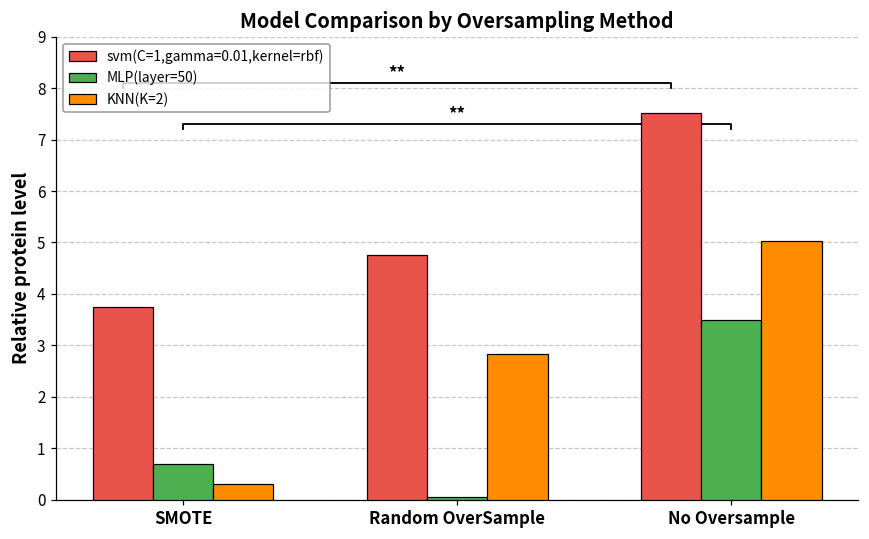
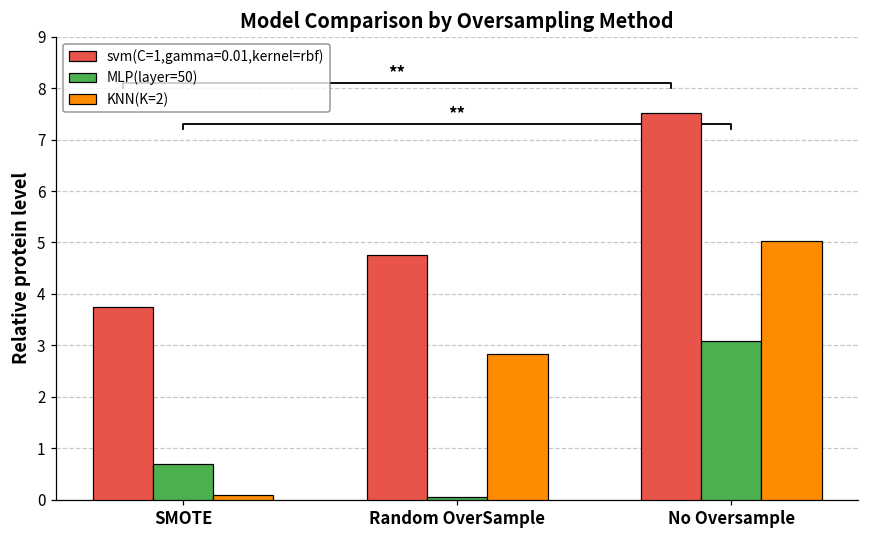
  {
    "svm(C=1,gamma=0.01,kernel=rbf)": {
      "SMOTE": 3.7,
      "Random OverSample": 4.8,
      "No Oversample": 7.5
    },
    "MLP(layer=50)": {
      "SMOTE": 0.7,
      "Random OverSample": 0.1,
-     "No Oversample": 3.5
+     "No Oversample": 3.1
    },
    "KNN(K=2)": {
-     "SMOTE": 0.3,
+     "SMOTE": 0.1,
      "Random OverSample": 2.8,
      "No Oversample": 5.0
    }
  }
